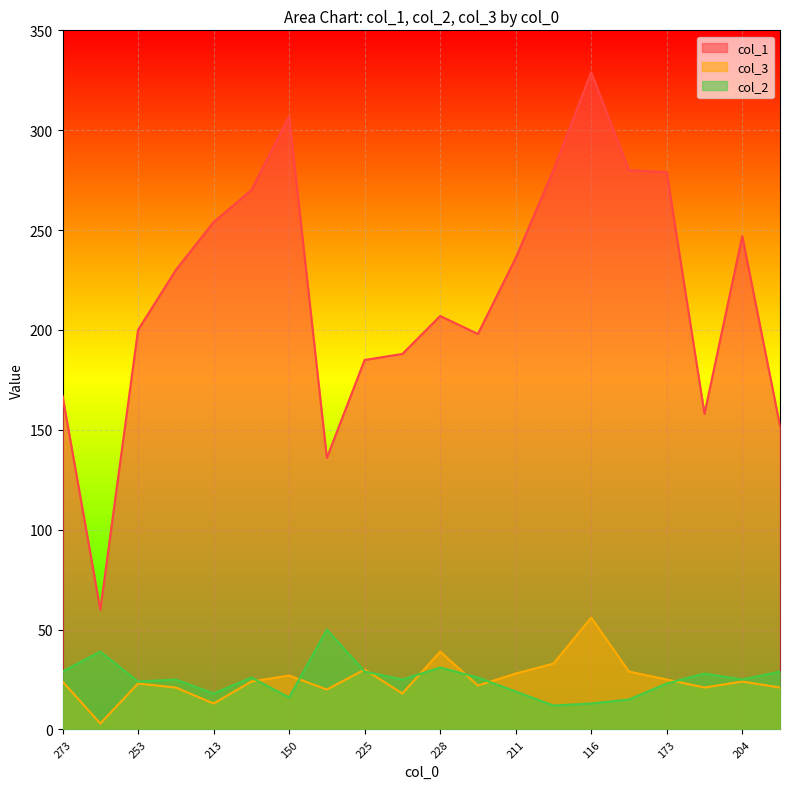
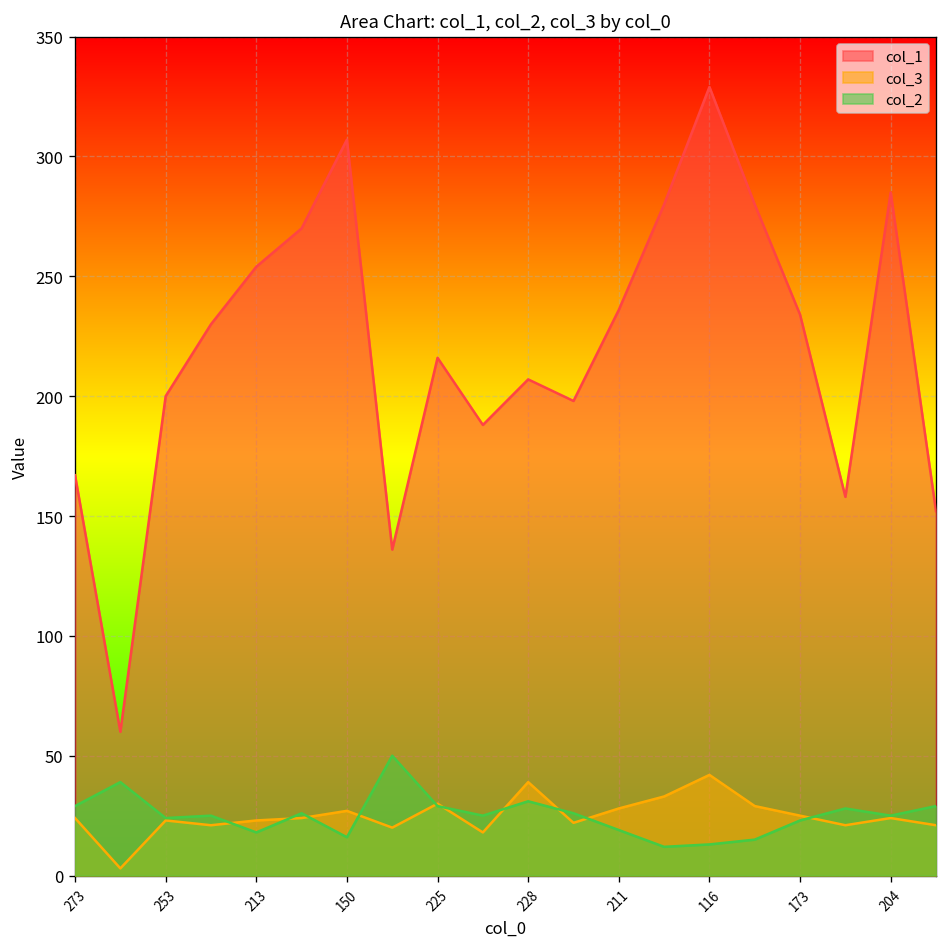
  {
    "col_1": {
      "273": 167,
      "253": 200,
      "213": 254,
      "150": 307,
-     "225": 185,
+     "225": 216,
      "228": 207,
      "211": 236,
      "116": 329,
-     "173": 279,
-     "204": 247
+     "173": 234,
+     "204": 285
    },
    "col_3": {
      "273": 24,
-     "213": 13,
+     "213": 23,
      "150": 27,
      "228": 39,
      "211": 28,
-     "116": 56,
+     "116": 42,
      "173": 25
    },
    "col_2": {
      "273": 29,
      "213": 18,
      "150": 16,
      "228": 31,
      "211": 19,
      "116": 13,
      "173": 23
    }
  }
